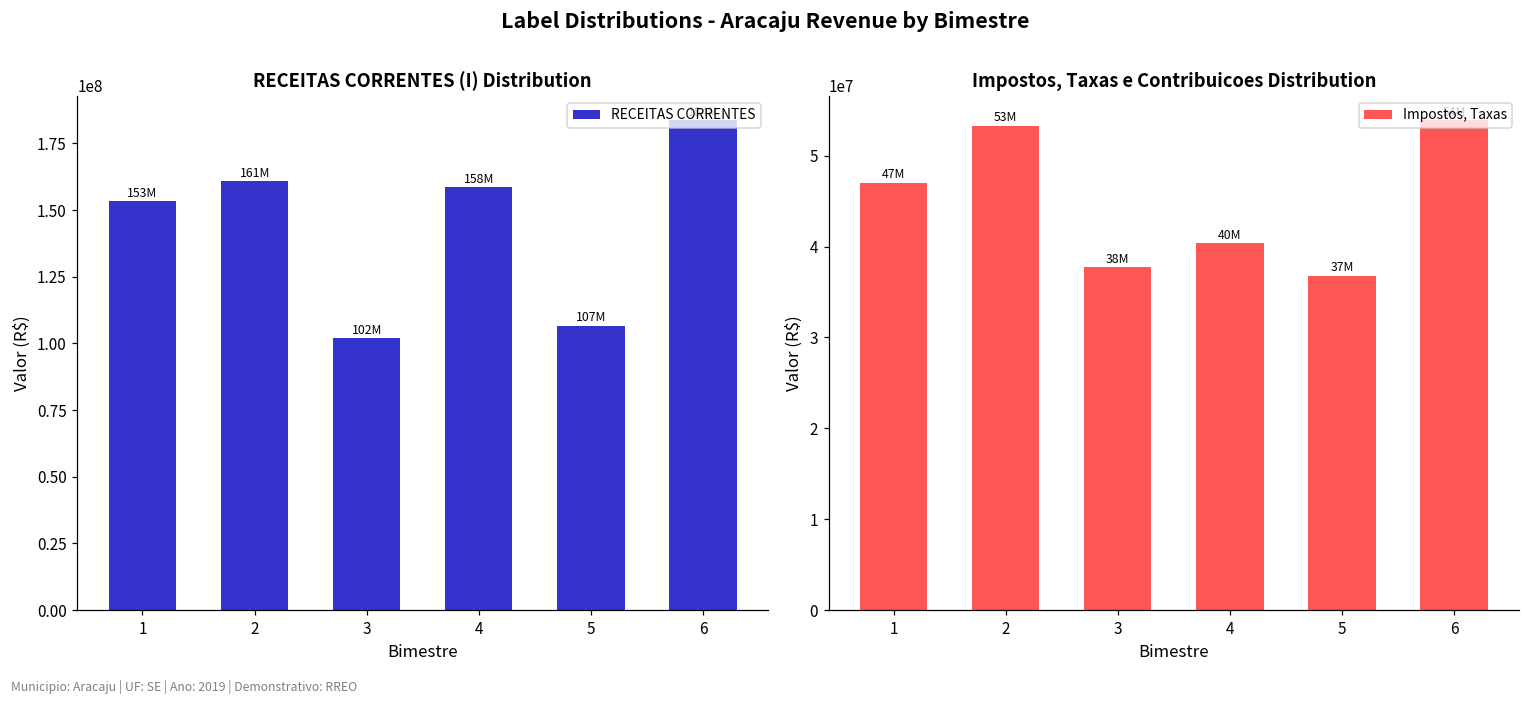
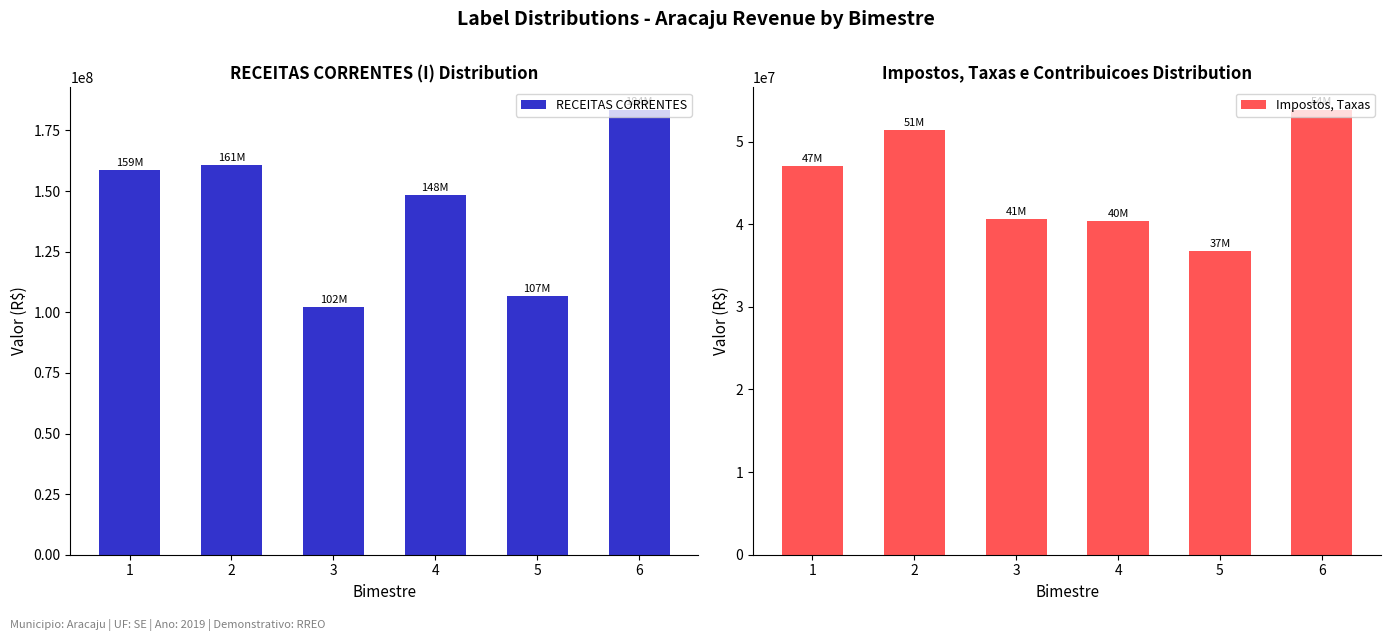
  {
    "RECEITAS CORRENTES (I) Distribution": {
-     "1": "153M",
+     "1": "159M",
      "2": "161M",
      "3": "102M",
-     "4": "158M",
+     "4": "148M",
      "5": "107M"
    },
    "Impostos, Taxas e Contribuicoes Distribution": {
      "1": "47M",
-     "2": "53M",
-     "3": "38M",
+     "2": "51M",
+     "3": "41M",
      "4": "40M",
      "5": "37M"
    }
  }
